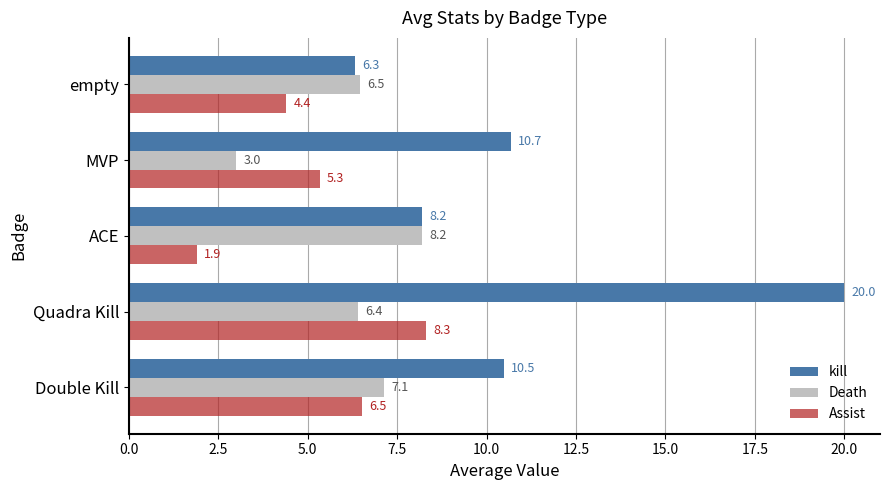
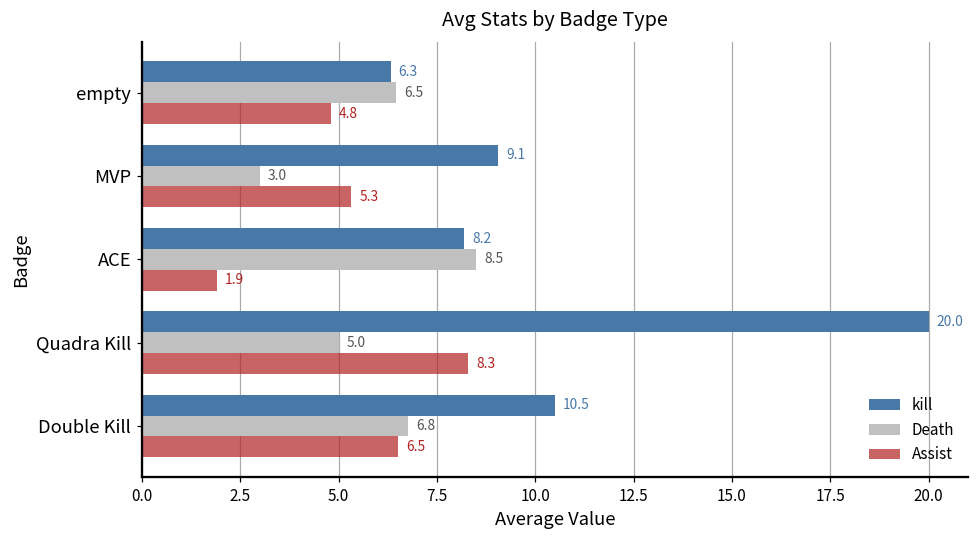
  {
    "kill": {
      "empty": 6.3,
-     "MVP": 10.7,
+     "MVP": 9.1,
      "ACE": 8.2,
      "Quadra Kill": 20.0,
      "Double Kill": 10.5
    },
    "Death": {
      "empty": 6.5,
      "MVP": 3.0,
-     "ACE": 8.2,
-     "Quadra Kill": 6.4,
-     "Double Kill": 7.1
+     "ACE": 8.5,
+     "Quadra Kill": 5.0,
+     "Double Kill": 6.8
    },
    "Assist": {
-     "empty": 4.4,
+     "empty": 4.8,
      "MVP": 5.3,
      "ACE": 1.9,
      "Quadra Kill": 8.3,
      "Double Kill": 6.5
    }
  }
